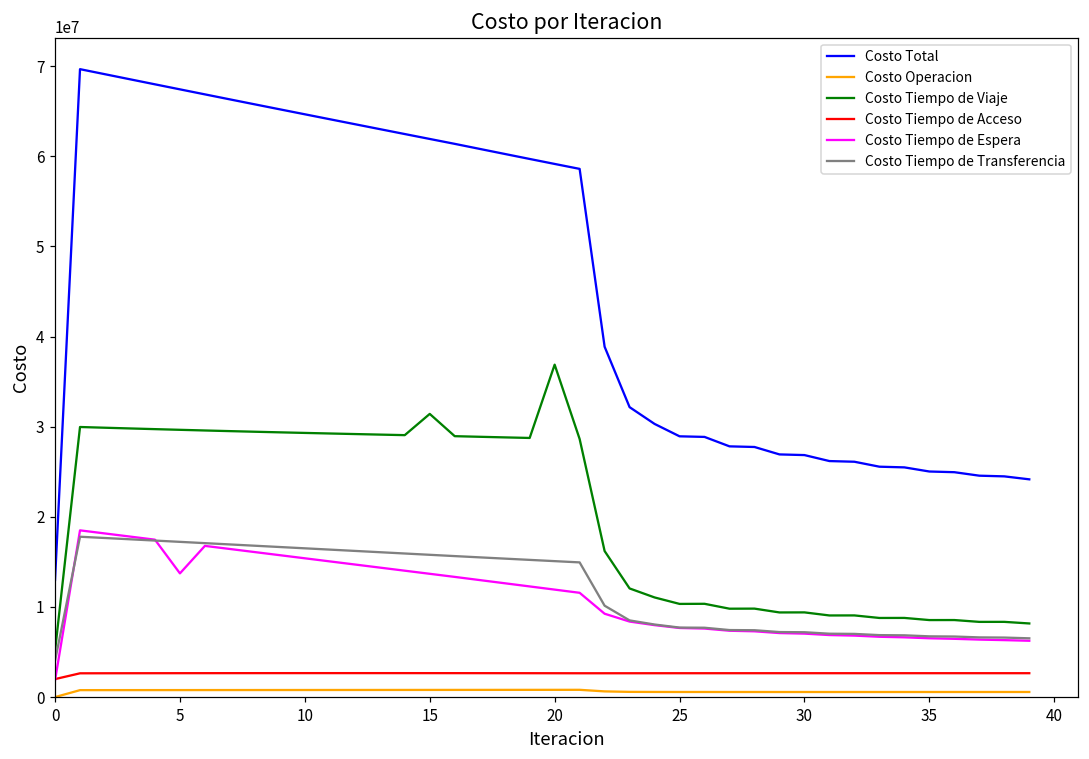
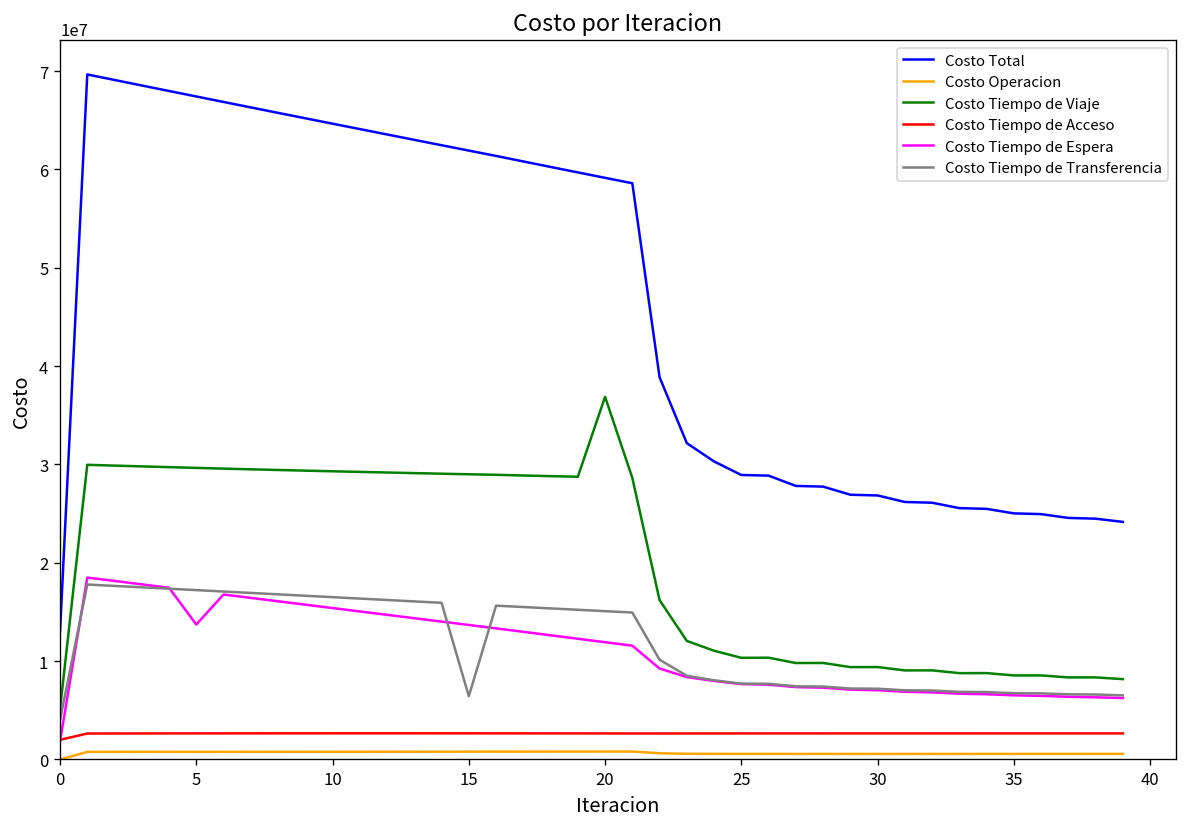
  {
    "Costo Total": {
      "0": 13000000,
      "5": 67000000,
      "10": 65000000,
      "15": 62000000,
      "20": 59000000,
      "25": 29000000,
      "30": 27000000,
      "35": 25000000
    },
    "Costo Operacion": {
      "0": 0,
      "5": 1000000,
      "10": 1000000,
      "15": 1000000,
      "20": 1000000,
      "25": 1000000,
      "30": 1000000,
      "35": 1000000
    },
    "Costo Tiempo de Viaje": {
      "0": 5000000,
      "5": 30000000,
      "10": 29000000,
-     "15": 31000000,
+     "15": 29000000,
      "20": 37000000,
      "25": 10000000,
      "30": 9000000,
      "35": 9000000
    },
    "Costo Tiempo de Acceso": {
      "5": 3000000,
      "10": 3000000,
      "15": 3000000,
      "20": 3000000,
      "25": 3000000,
      "30": 3000000,
      "35": 3000000
    },
    "Costo Tiempo de Espera": {
      "5": 14000000,
      "10": 15000000,
      "15": 14000000,
      "20": 12000000
    },
    "Costo Tiempo de Transferencia": {
      "0": 4000000,
      "5": 17000000,
      "10": 17000000,
-     "15": 16000000,
+     "15": 6000000,
      "20": 15000000
    }
  }
